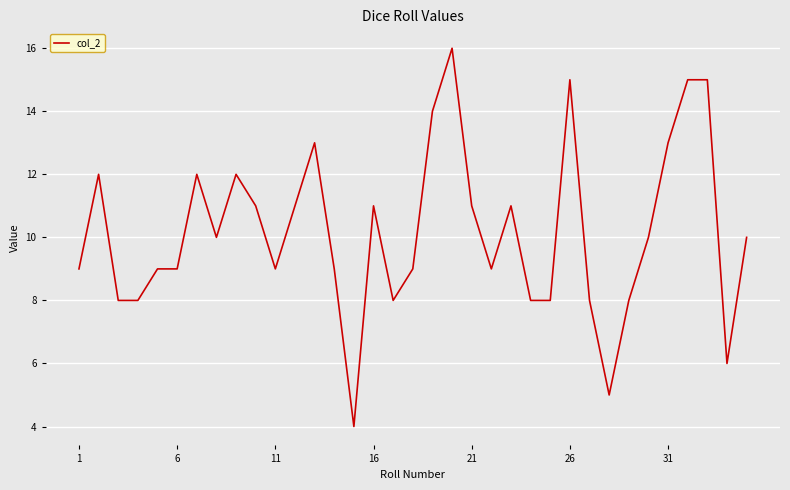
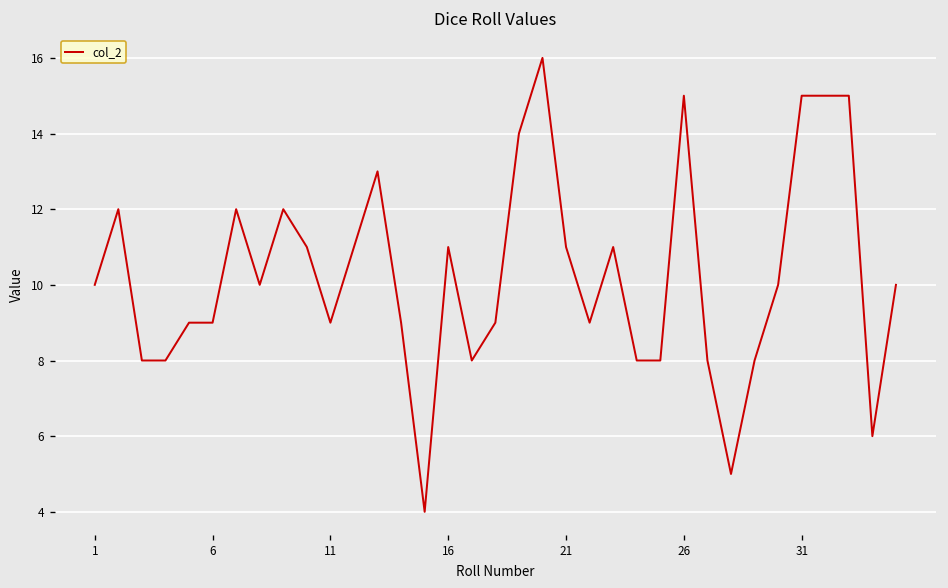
  {
-   "1": 9,
+   "1": 10,
    "6": 9,
    "11": 9,
    "16": 11,
    "21": 11,
    "26": 15,
-   "31": 13
+   "31": 15
  }
